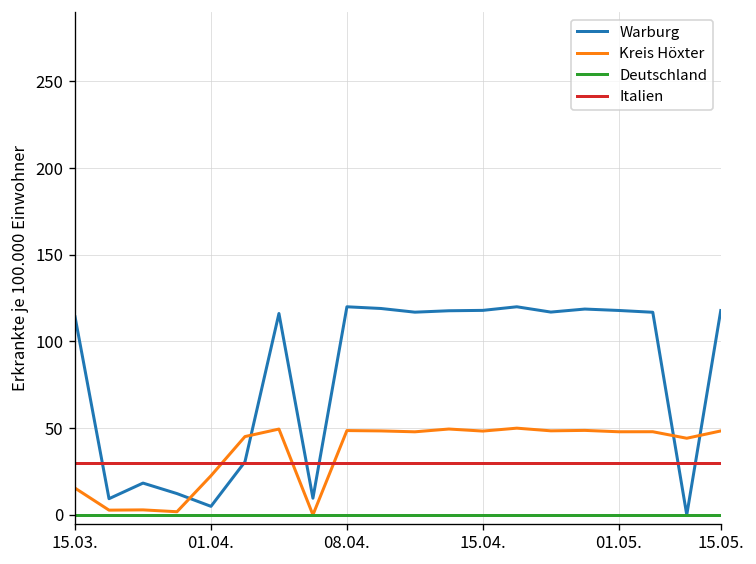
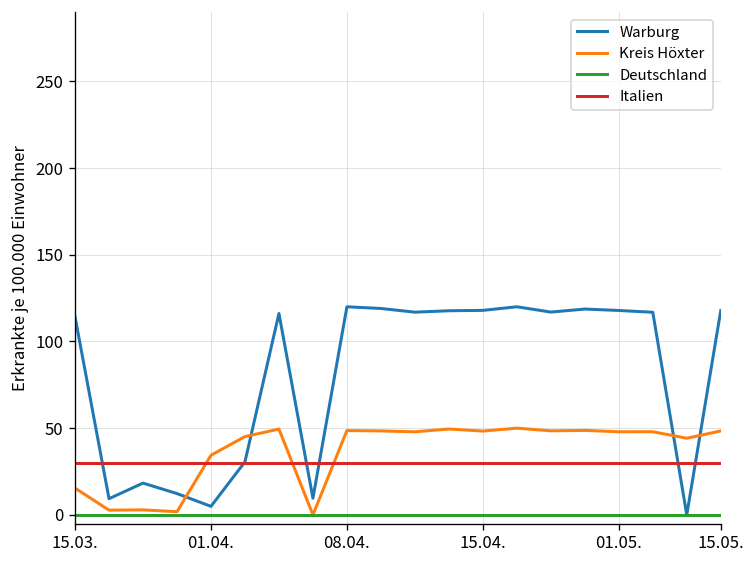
  {
    "Warburg": {
      "15.03.": 114,
      "01.04.": 5,
      "08.04.": 120,
      "15.04.": 118,
      "01.05.": 118,
      "15.05.": 118
    },
    "Kreis Höxter": {
      "15.03.": 15,
-     "01.04.": 23,
+     "01.04.": 34,
      "08.04.": 49,
      "15.04.": 48,
      "01.05.": 48,
      "15.05.": 48
    },
    "Deutschland": {
      "15.03.": 0,
      "01.04.": 0,
      "08.04.": 0,
      "15.04.": 0,
      "01.05.": 0,
      "15.05.": 0
    },
    "Italien": {
      "15.03.": 30,
      "01.04.": 30,
      "08.04.": 30,
      "15.04.": 30,
      "01.05.": 30,
      "15.05.": 30
    }
  }
